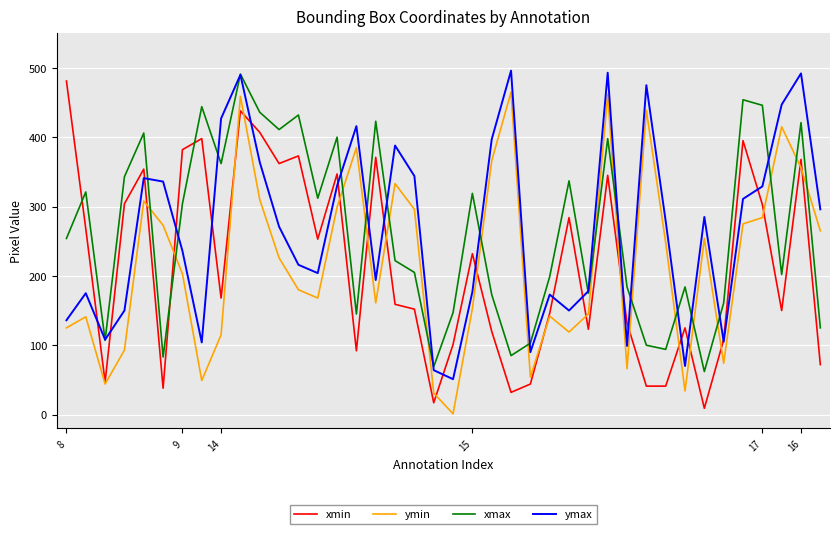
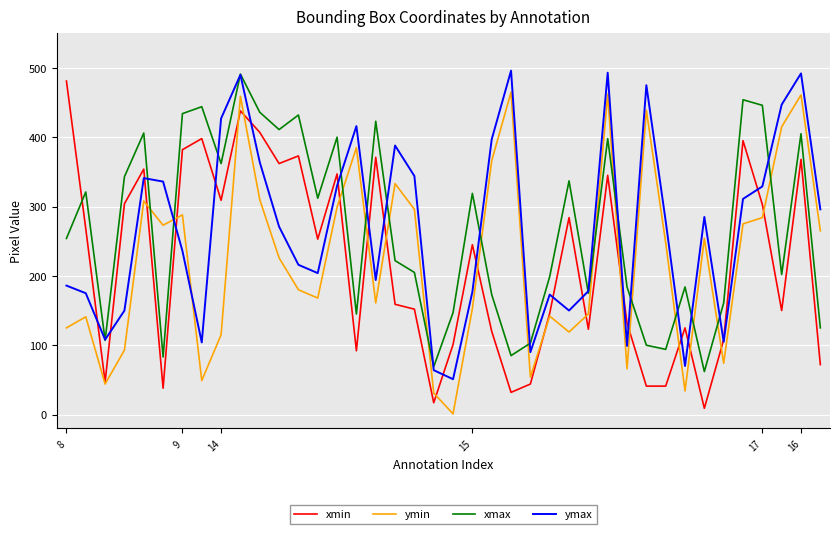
  {
    "xmin": {
      "8": 480,
      "9": 380,
-     "14": 170,
-     "15": 230,
+     "14": 310,
+     "15": 250,
      "17": 300,
      "16": 370
    },
    "ymin": {
      "8": 130,
-     "9": 200,
+     "9": 290,
      "14": 120,
      "15": 150,
      "17": 280,
-     "16": 360
+     "16": 460
    },
    "xmax": {
      "8": 250,
-     "9": 300,
+     "9": 430,
      "14": 360,
      "15": 320,
      "17": 450,
-     "16": 420
+     "16": 410
    },
    "ymax": {
-     "8": 140,
+     "8": 190,
      "9": 240,
      "14": 430,
      "15": 180,
      "17": 330,
      "16": 490
    }
  }
